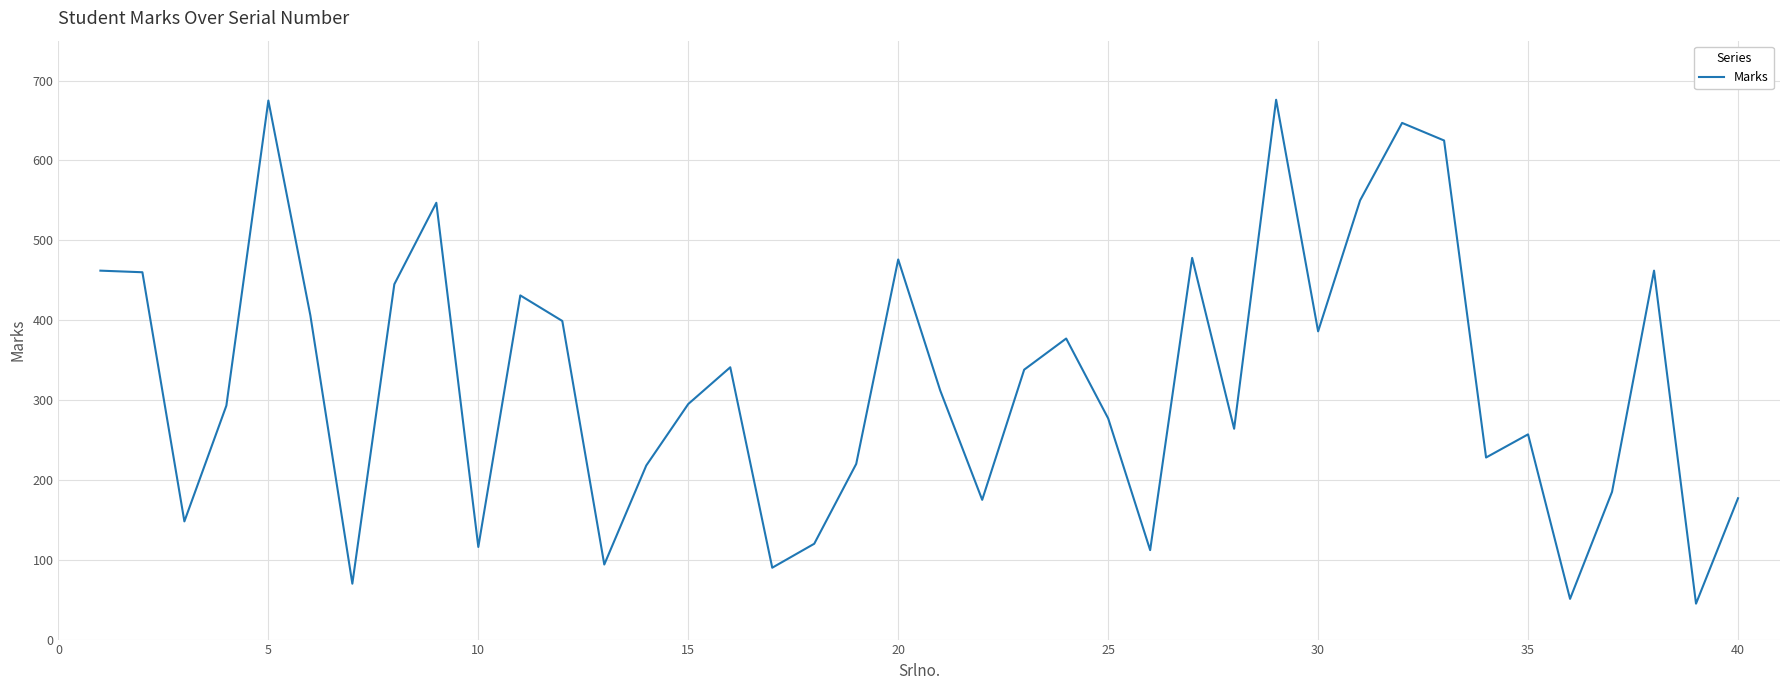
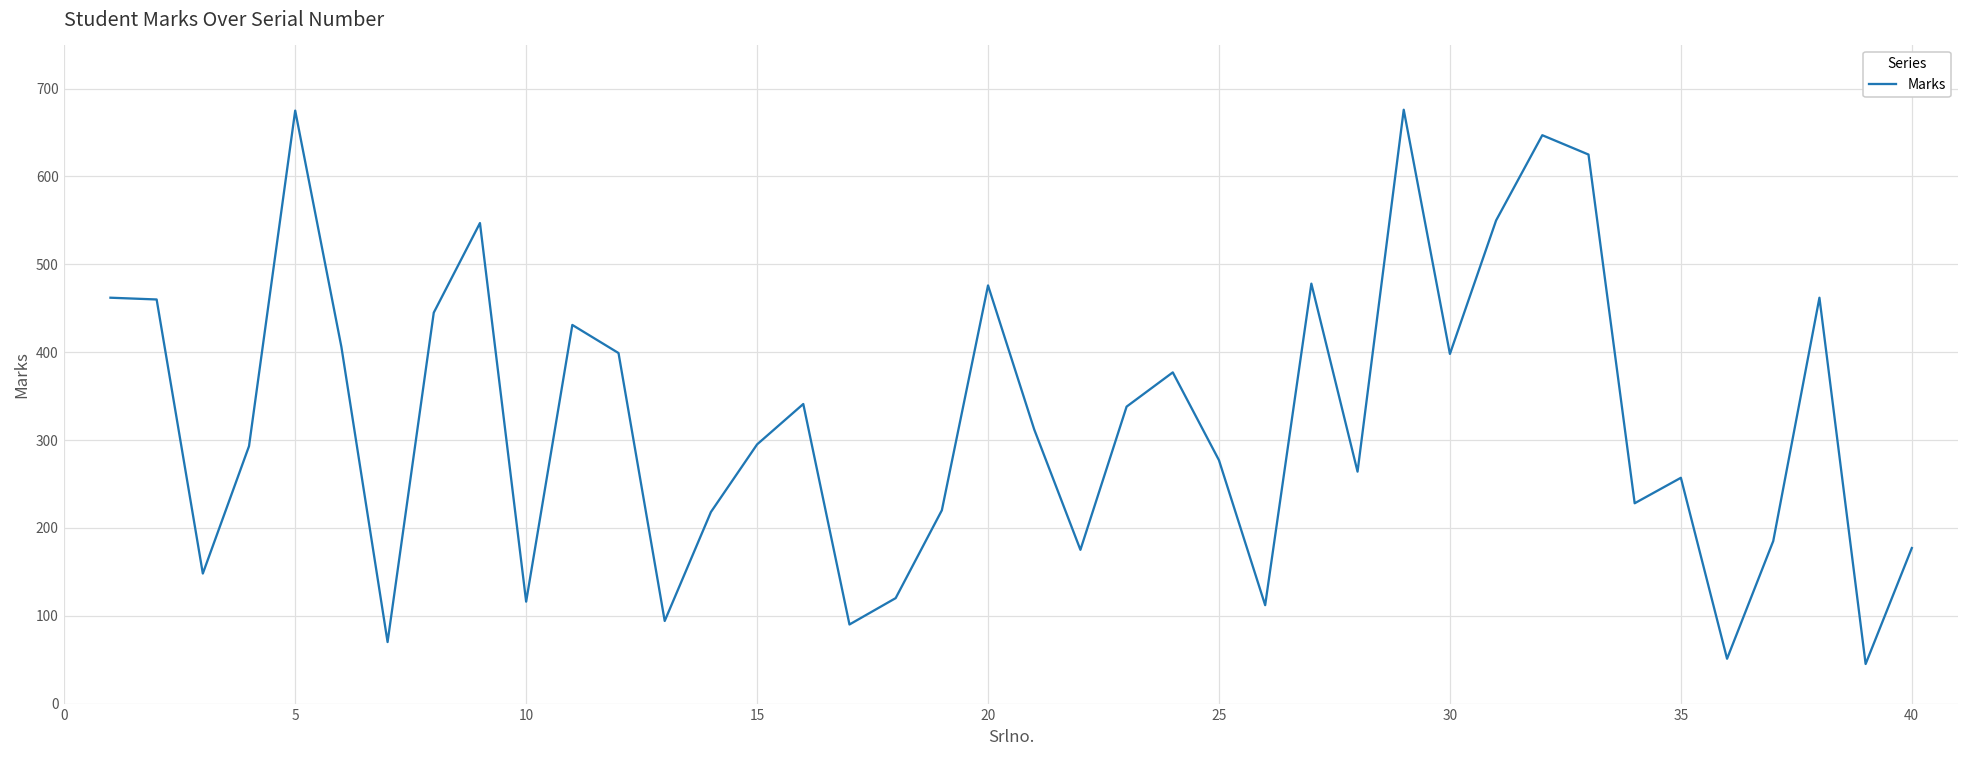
  {
    "5": 680,
    "10": 120,
    "15": 300,
    "20": 480,
    "25": 280,
-   "30": 390,
+   "30": 400,
    "35": 260,
    "40": 180
  }
